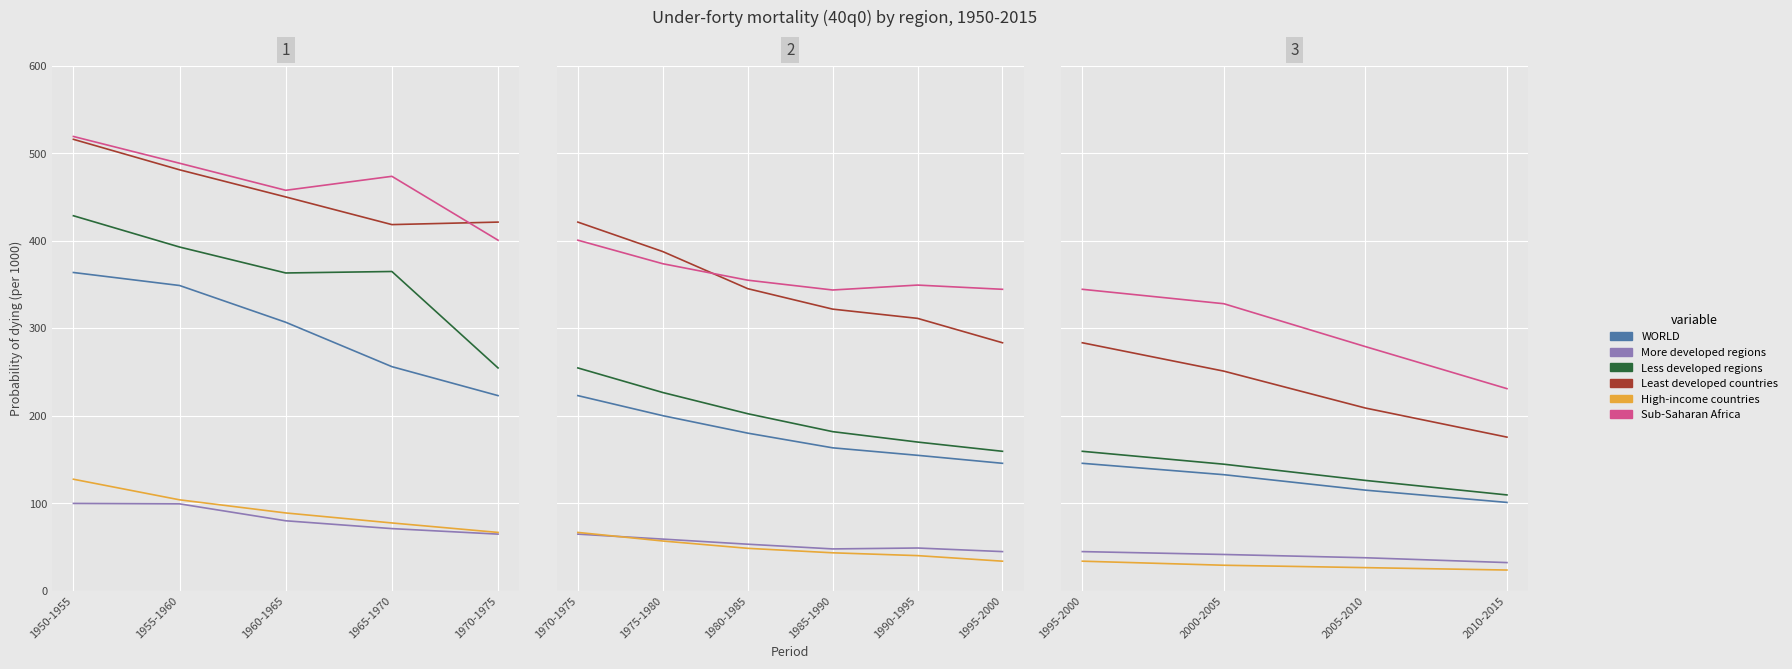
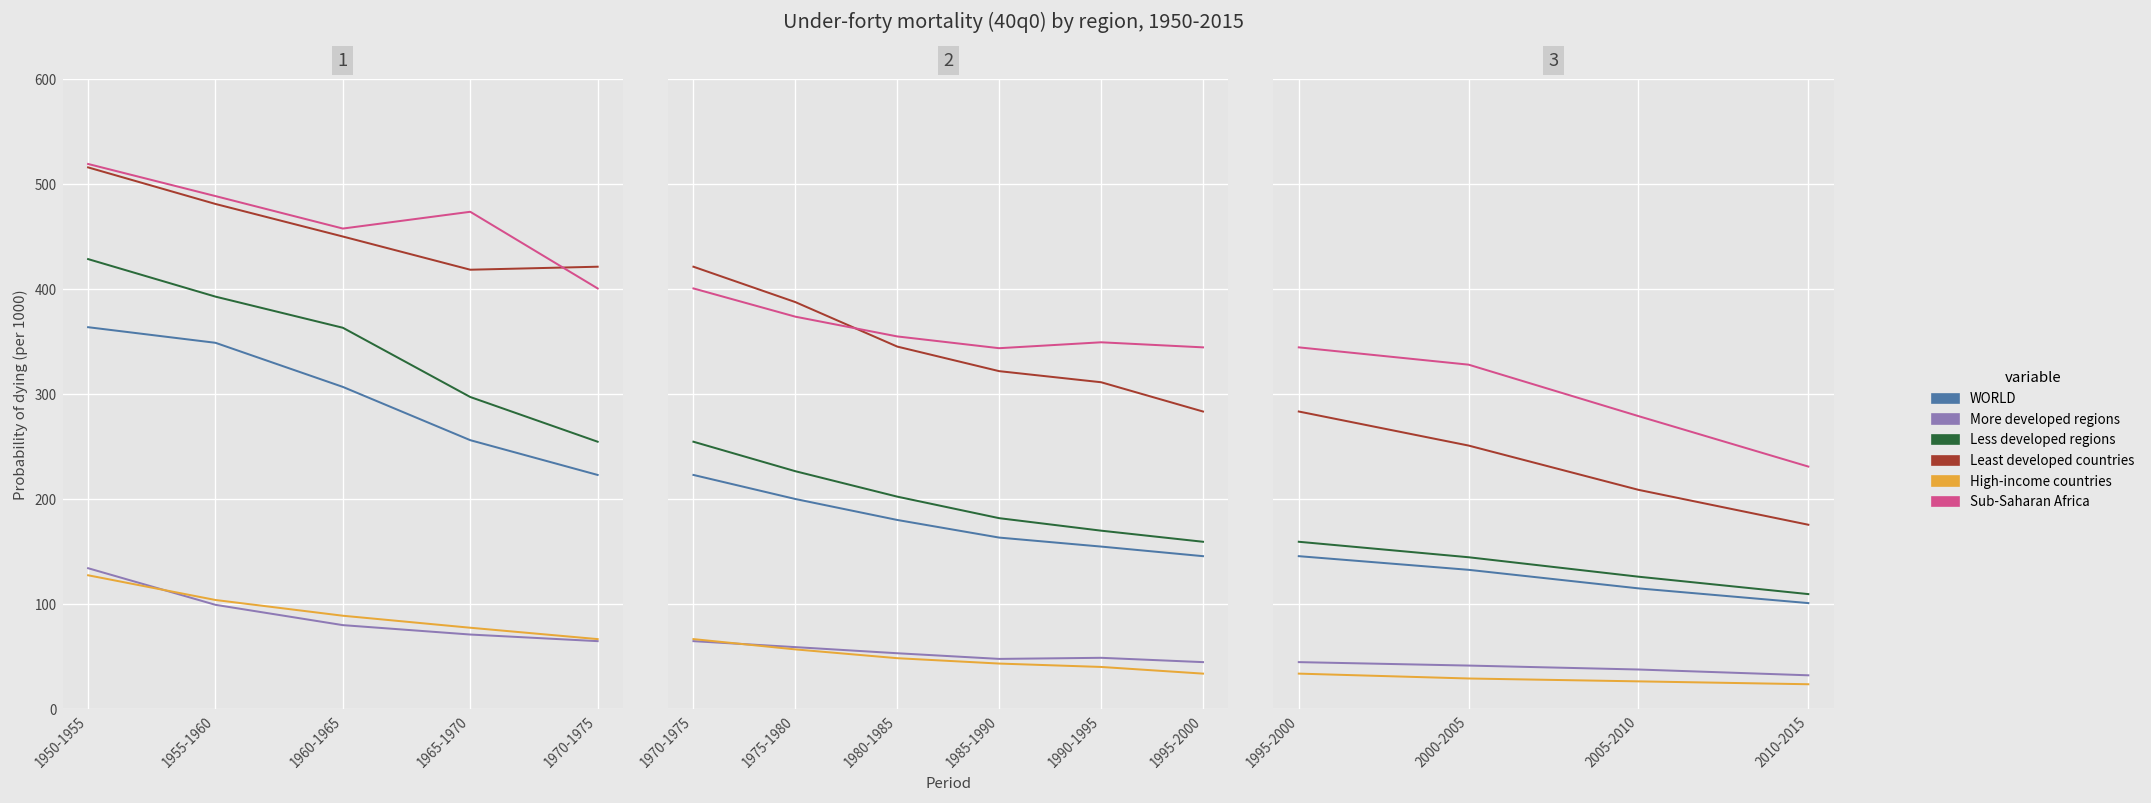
  {
    "1": {
      "WORLD": {
        "1950-1955": 360,
        "1955-1960": 350,
        "1960-1965": 310,
        "1965-1970": 260,
        "1970-1975": 220
      },
      "More developed regions": {
-       "1950-1955": 100,
+       "1950-1955": 130,
        "1955-1960": 100,
        "1960-1965": 80,
        "1965-1970": 70
      },
      "Less developed regions": {
        "1950-1955": 430,
        "1955-1960": 390,
        "1960-1965": 360,
-       "1965-1970": 360,
+       "1965-1970": 300,
        "1970-1975": 250
      },
      "Least developed countries": {
        "1950-1955": 520,
        "1955-1960": 480,
        "1960-1965": 450,
        "1965-1970": 420,
        "1970-1975": 420
      },
      "High-income countries": {
        "1950-1955": 130,
        "1955-1960": 100,
        "1960-1965": 90,
        "1965-1970": 80
      },
      "Sub-Saharan Africa": {
        "1950-1955": 520,
        "1955-1960": 490,
        "1960-1965": 460,
        "1965-1970": 470,
        "1970-1975": 400
      }
    }
  }
